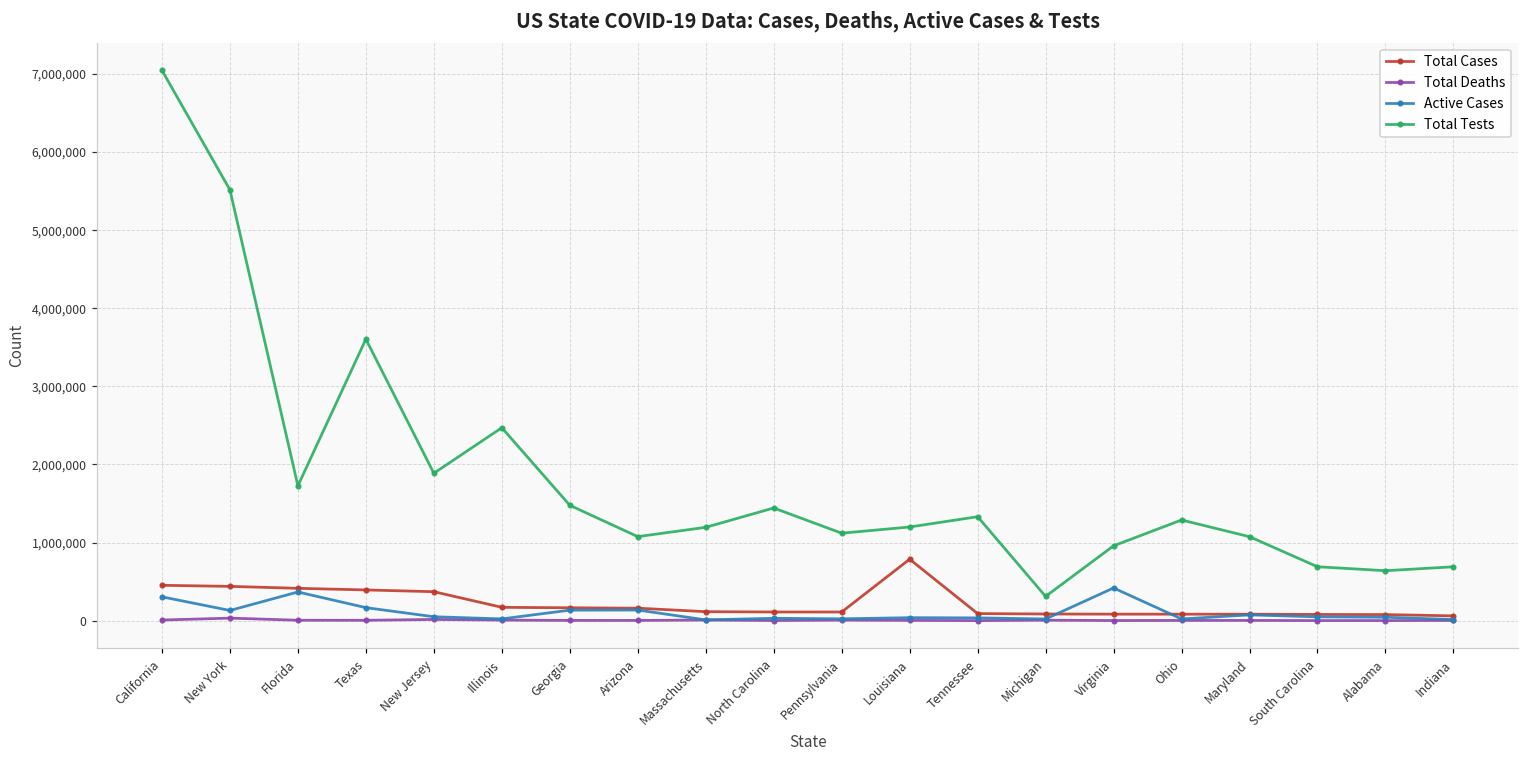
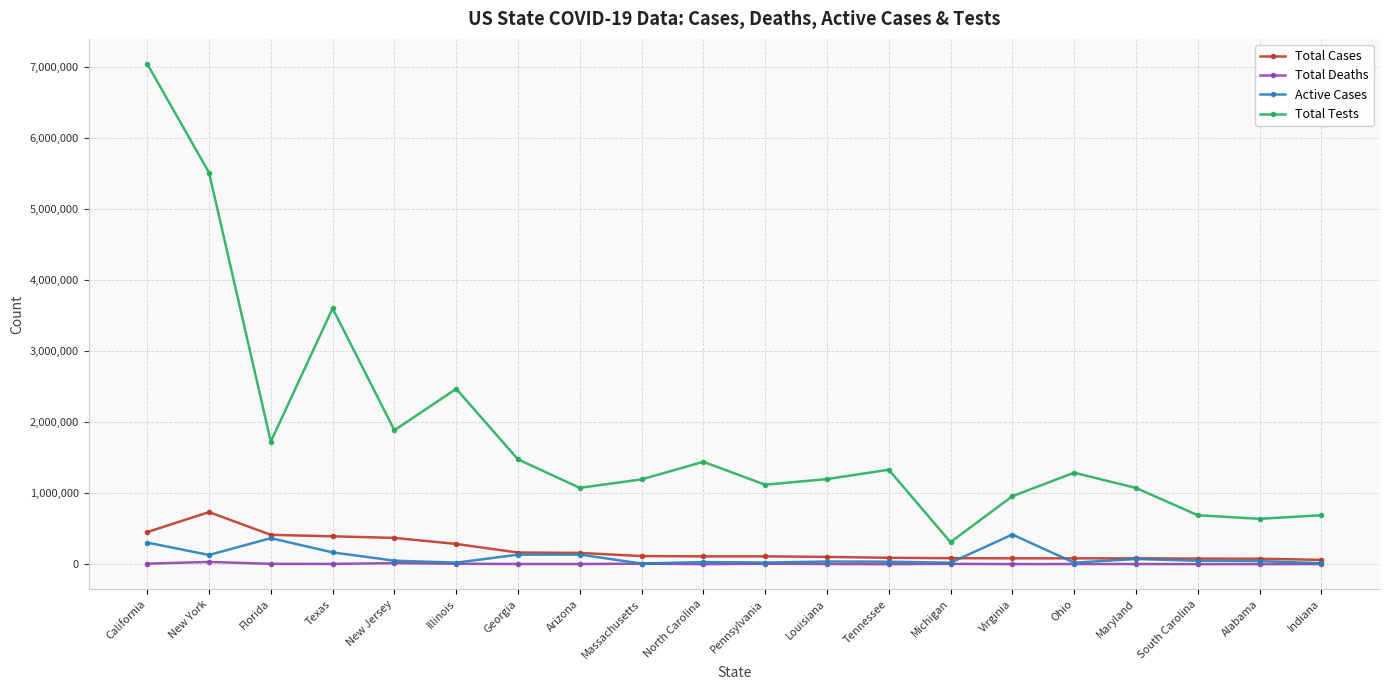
  {
    "Total Cases": {
      "California": "500,000",
-     "New York": "400,000",
+     "New York": "700,000",
      "Florida": "400,000",
      "Texas": "400,000",
      "New Jersey": "400,000",
-     "Illinois": "200,000",
+     "Illinois": "300,000",
      "Massachusetts": "100,000",
      "North Carolina": "100,000",
      "Pennsylvania": "100,000",
-     "Louisiana": "800,000",
+     "Louisiana": "100,000",
      "Tennessee": "100,000",
      "Michigan": "100,000",
      "Virginia": "100,000",
      "Ohio": "100,000",
      "Indiana": "100,000"
    },
    "Total Deaths": {
      "California": "0",
      "New York": "0",
      "Florida": "0",
      "Texas": "0",
      "Georgia": "0",
      "Arizona": "0",
      "Virginia": "0",
      "Maryland": "0",
      "South Carolina": "0",
      "Alabama": "0"
    },
    "Active Cases": {
      "California": "300,000",
      "New York": "100,000",
      "Florida": "400,000",
      "Texas": "200,000",
      "Virginia": "400,000"
    },
    "Total Tests": {
      "California": "7,000,000",
      "New York": "5,500,000",
      "Florida": "1,700,000",
      "Texas": "3,600,000",
      "New Jersey": "1,900,000",
      "Illinois": "2,500,000",
      "Georgia": "1,500,000",
      "Arizona": "1,100,000",
      "Massachusetts": "1,200,000",
      "North Carolina": "1,400,000",
      "Pennsylvania": "1,100,000",
      "Louisiana": "1,200,000",
      "Tennessee": "1,300,000",
      "Michigan": "300,000",
      "Virginia": "1,000,000",
      "Ohio": "1,300,000",
      "Maryland": "1,100,000",
      "South Carolina": "700,000",
      "Alabama": "600,000",
      "Indiana": "700,000"
    }
  }
